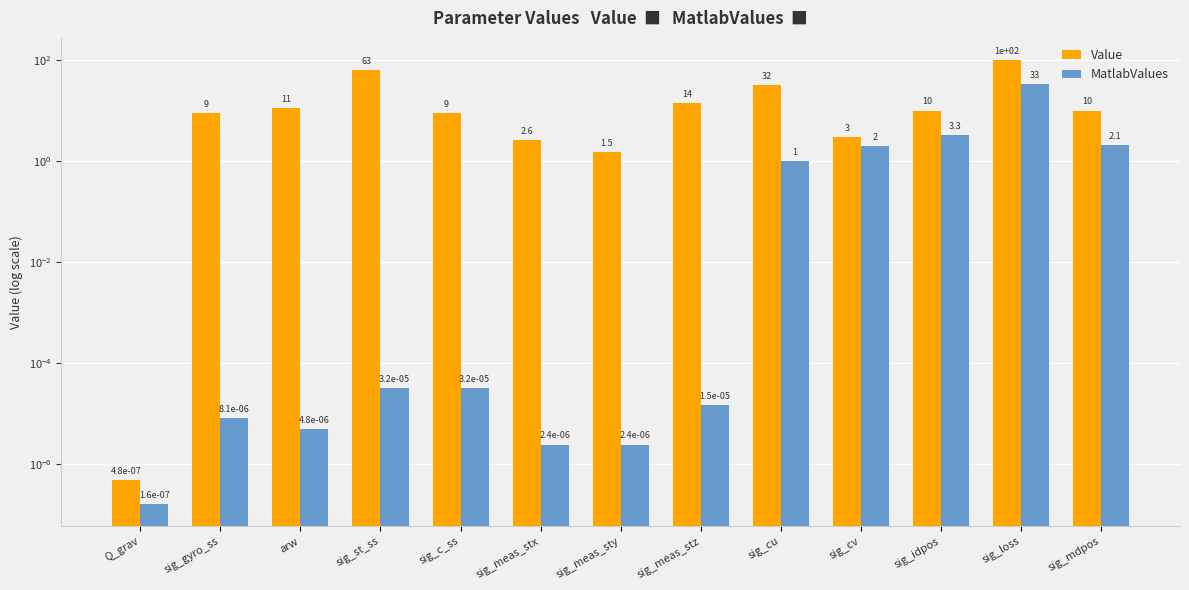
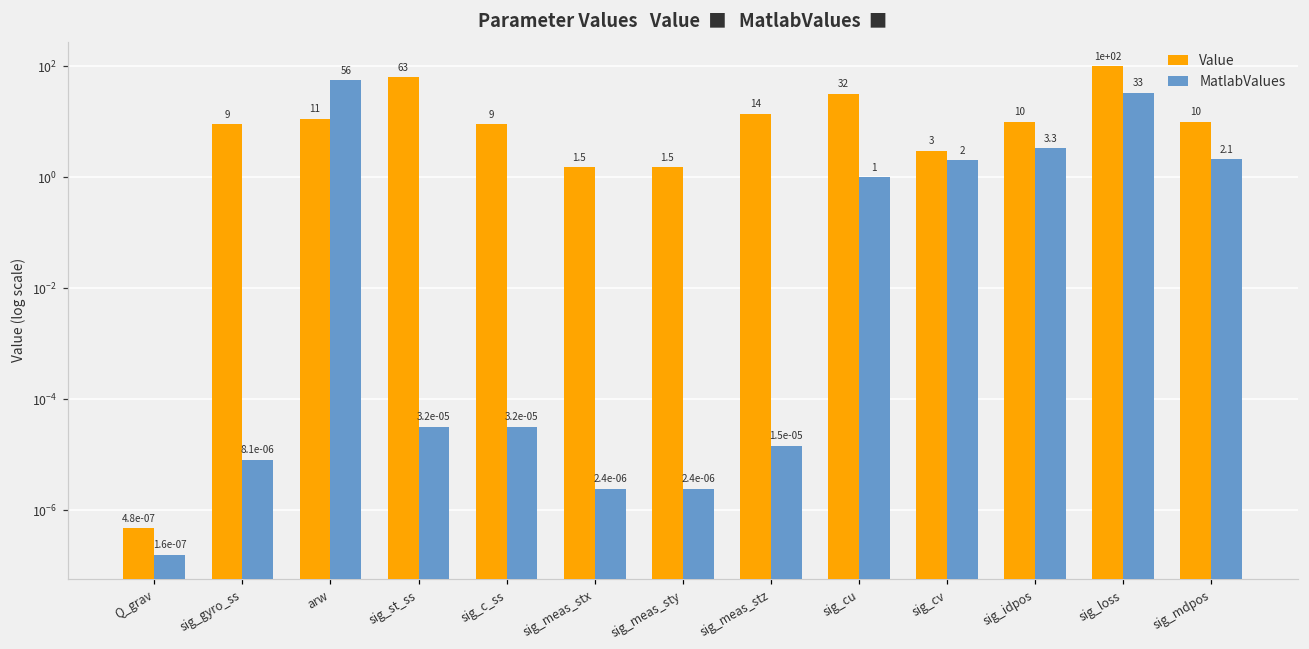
  {
    "Value": {
      "Q_grav": "4.8e-07",
      "sig_gyro_ss": "9",
      "arw": "11",
      "sig_st_ss": "63",
      "sig_c_ss": "9",
-     "sig_meas_stx": "2.6",
+     "sig_meas_stx": "1.5",
      "sig_meas_sty": "1.5",
      "sig_meas_stz": "14",
      "sig_cu": "32",
      "sig_cv": "3",
      "sig_idpos": "10",
      "sig_loss": "1e+02",
      "sig_mdpos": "10"
    },
    "MatlabValues": {
      "Q_grav": "1.6e-07",
      "sig_gyro_ss": "8.1e-06",
-     "arw": "4.8e-06",
+     "arw": "56",
      "sig_st_ss": "3.2e-05",
      "sig_c_ss": "3.2e-05",
      "sig_meas_stx": "2.4e-06",
      "sig_meas_sty": "2.4e-06",
      "sig_meas_stz": "1.5e-05",
      "sig_cu": "1",
      "sig_cv": "2",
      "sig_idpos": "3.3",
      "sig_loss": "33",
      "sig_mdpos": "2.1"
    }
  }
